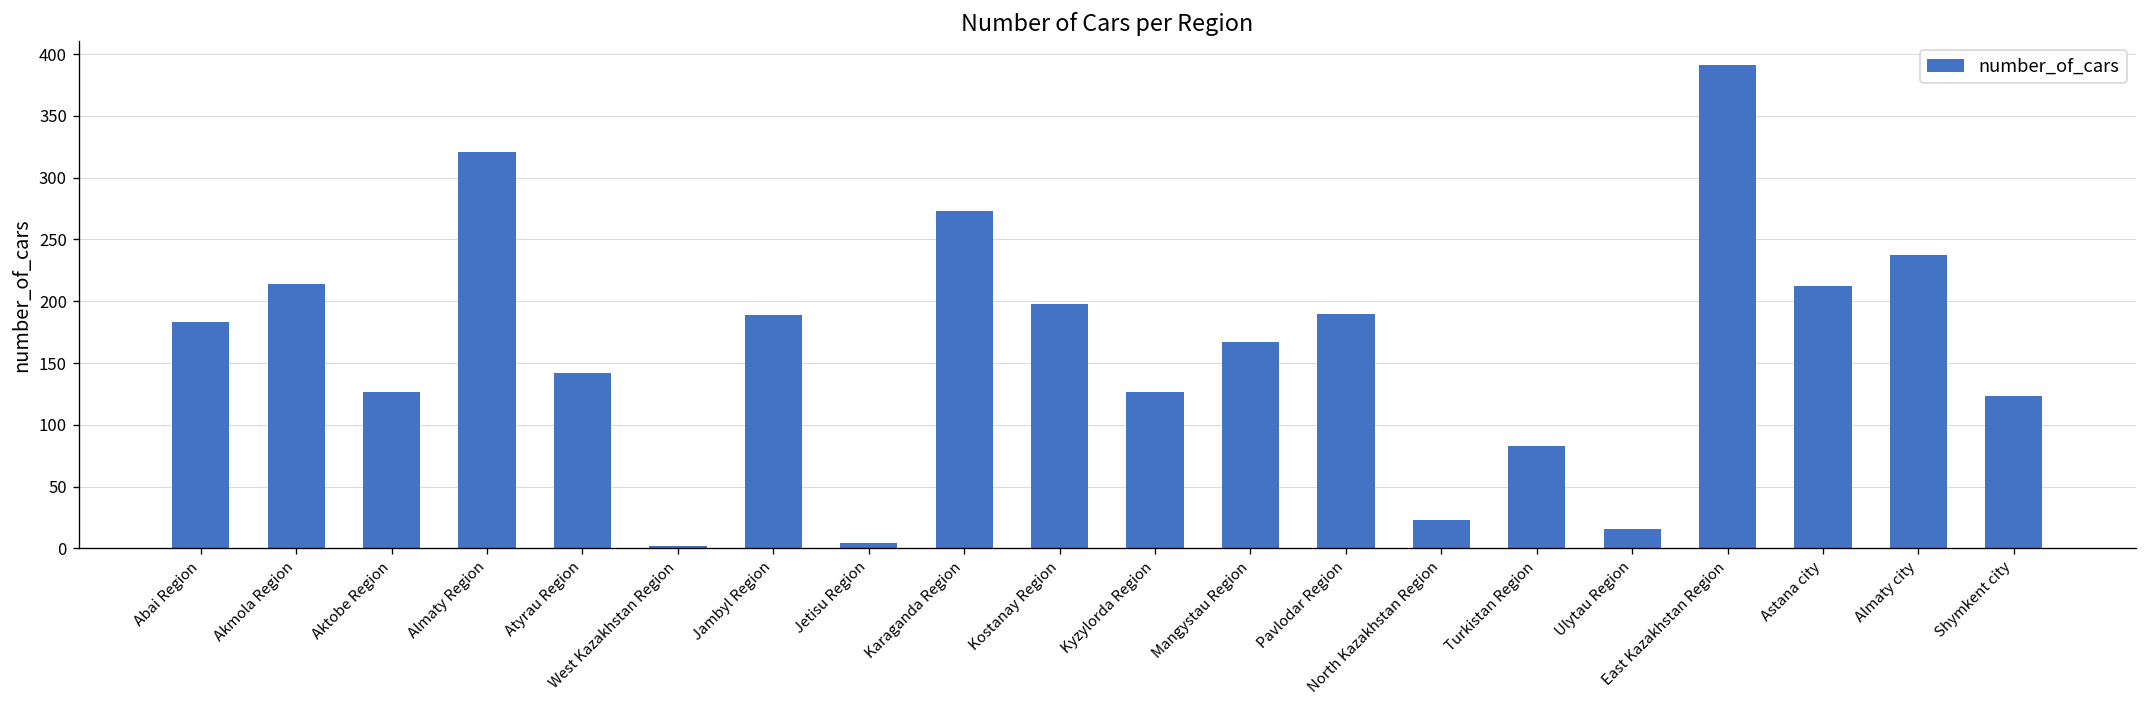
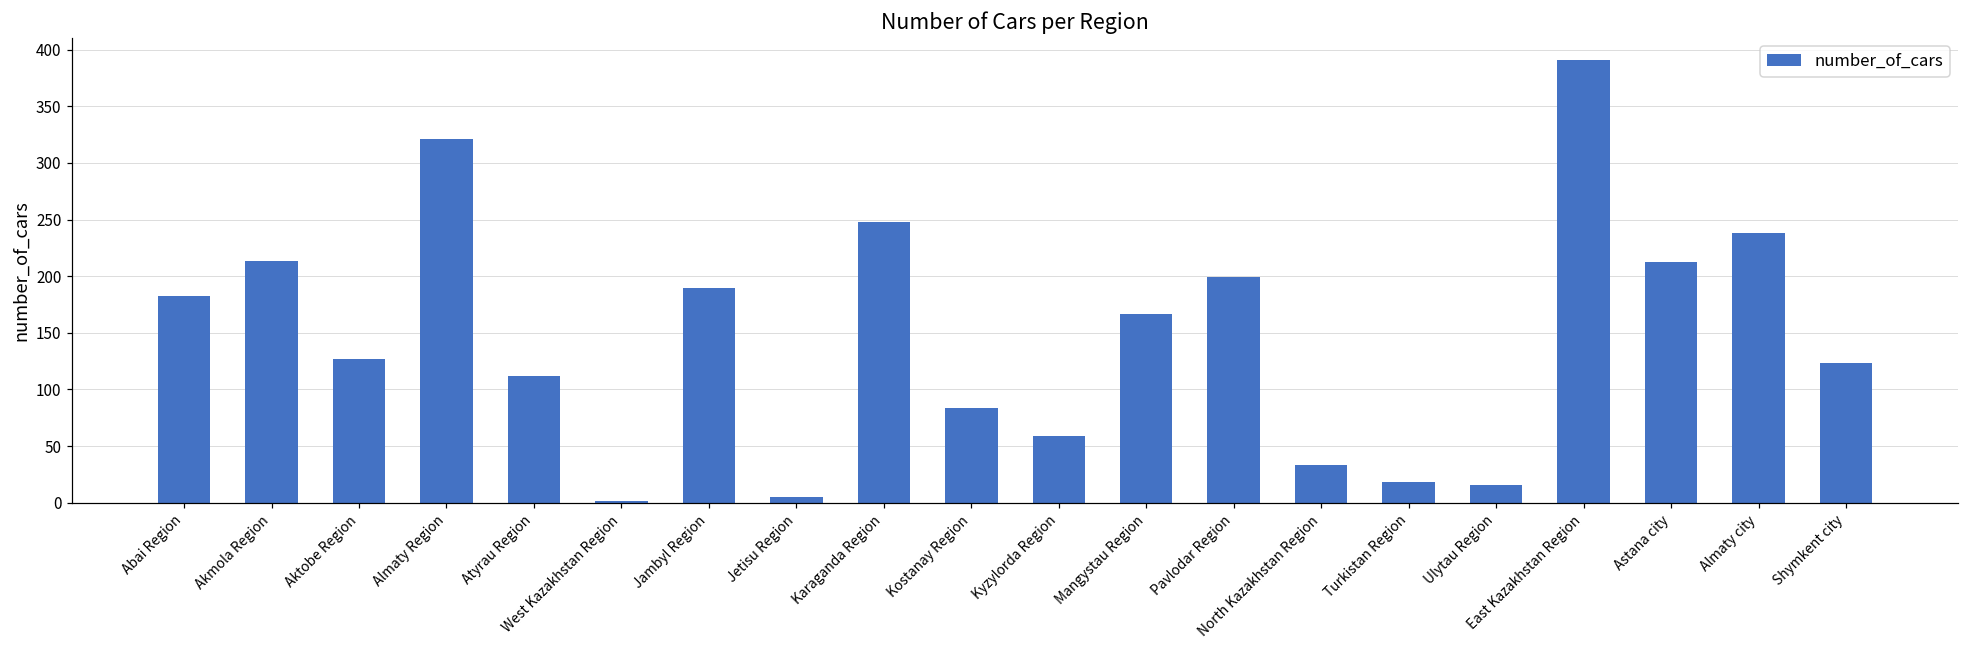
  {
    "Abai Region": 183,
    "Akmola Region": 214,
    "Aktobe Region": 127,
    "Almaty Region": 321,
-   "Atyrau Region": 142,
+   "Atyrau Region": 112,
    "Jambyl Region": 189,
    "Jetisu Region": 5,
-   "Karaganda Region": 273,
-   "Kostanay Region": 198,
-   "Kyzylorda Region": 127,
+   "Karaganda Region": 248,
+   "Kostanay Region": 84,
+   "Kyzylorda Region": 59,
    "Mangystau Region": 167,
-   "Pavlodar Region": 190,
-   "North Kazakhstan Region": 23,
-   "Turkistan Region": 83,
+   "Pavlodar Region": 199,
+   "North Kazakhstan Region": 33,
+   "Turkistan Region": 18,
    "Ulytau Region": 16,
    "East Kazakhstan Region": 391,
    "Astana city": 212,
    "Almaty city": 238,
    "Shymkent city": 124
  }
